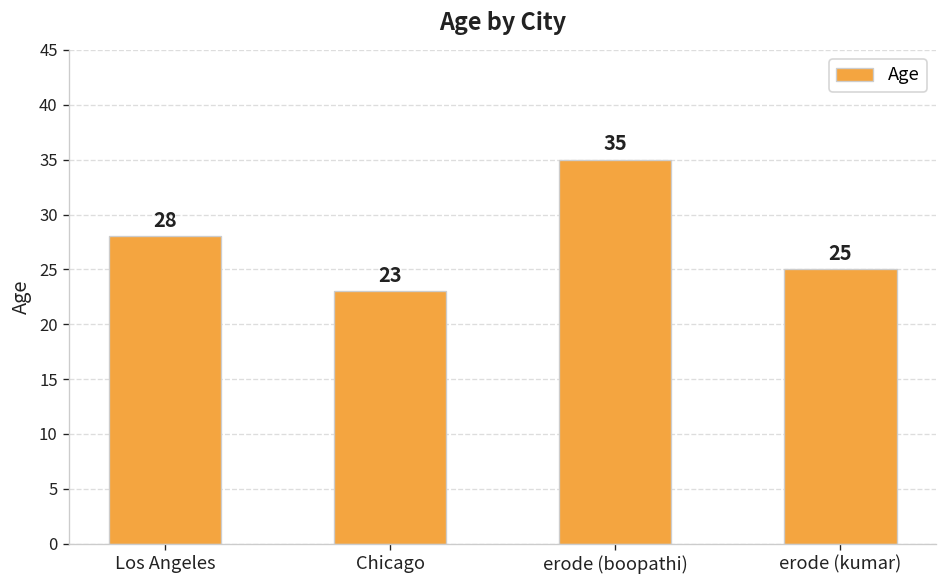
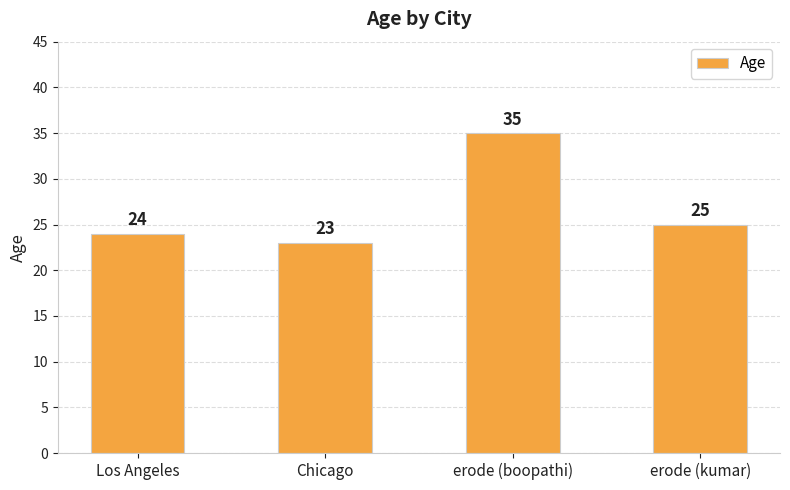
  {
-   "Los Angeles": 28,
+   "Los Angeles": 24,
    "Chicago": 23,
    "erode (boopathi)": 35,
    "erode (kumar)": 25
  }
